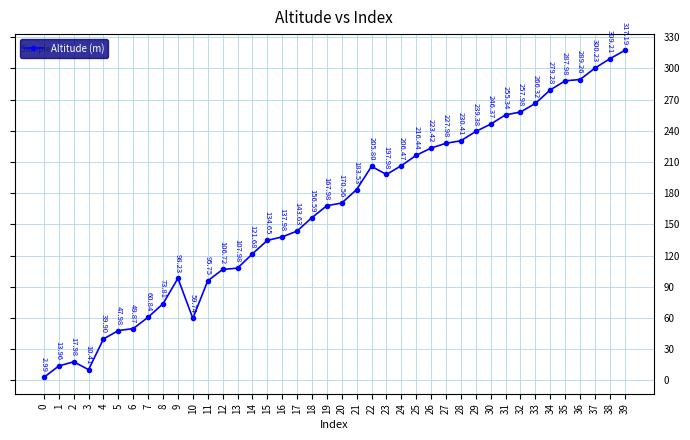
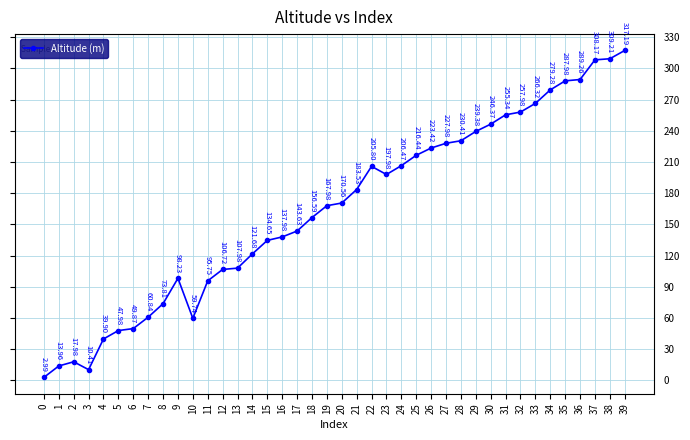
  {
    "0": 2.99,
    "1": 13.96,
    "2": 17.98,
    "3": 10.41,
    "4": 39.90,
    "5": 47.98,
    "6": 49.87,
    "7": 60.84,
    "8": 73.81,
    "9": 98.23,
    "10": 59.74,
    "11": 95.75,
    "12": 106.72,
    "13": 107.98,
    "14": 121.68,
    "15": 134.65,
    "16": 137.98,
    "17": 143.63,
    "18": 156.59,
    "19": 167.98,
    "20": 170.56,
    "21": 183.53,
    "22": 205.80,
    "23": 197.98,
    "24": 206.47,
    "25": 216.44,
    "26": 223.42,
    "27": 227.98,
    "28": 230.41,
    "29": 239.38,
    "30": 246.37,
    "31": 255.34,
    "32": 257.98,
    "33": 266.32,
    "34": 279.28,
    "35": 287.98,
    "36": 289.26,
-   "37": 300.23,
+   "37": 308.17,
    "38": 309.21,
    "39": 317.19
  }
